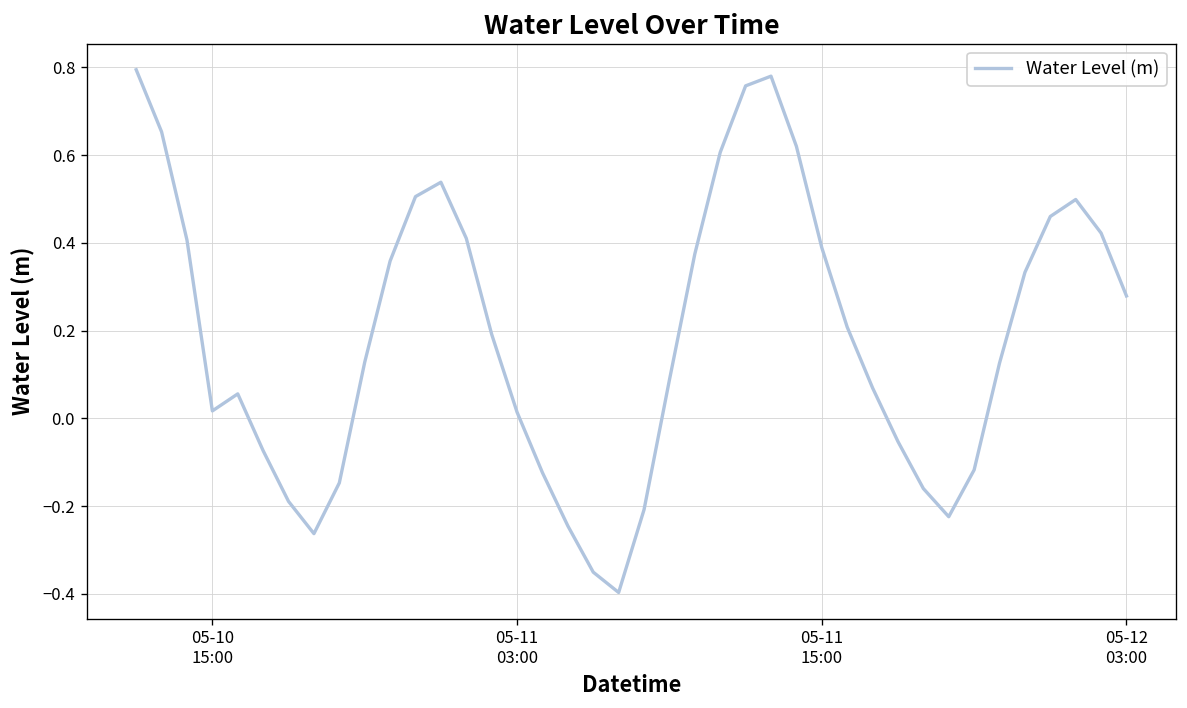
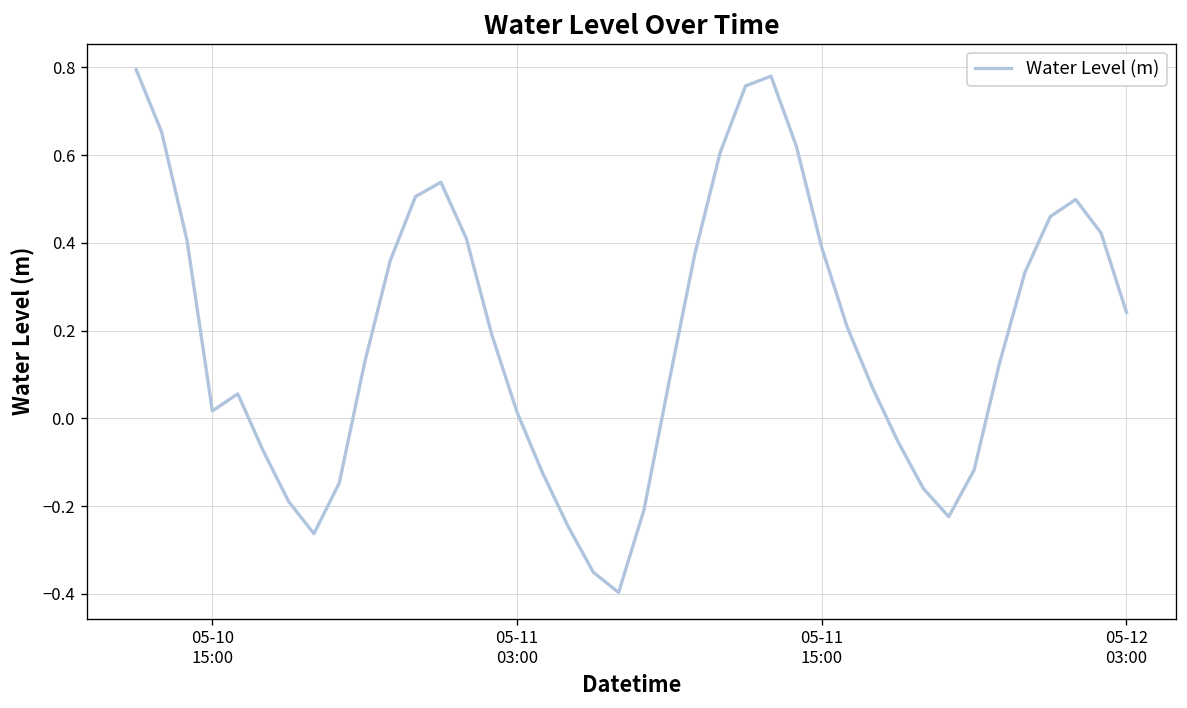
  {
    "05-10 15:00": 0.02,
    "05-11 03:00": 0.01,
    "05-11 15:00": 0.39,
-   "05-12 03:00": 0.28
+   "05-12 03:00": 0.24
  }
